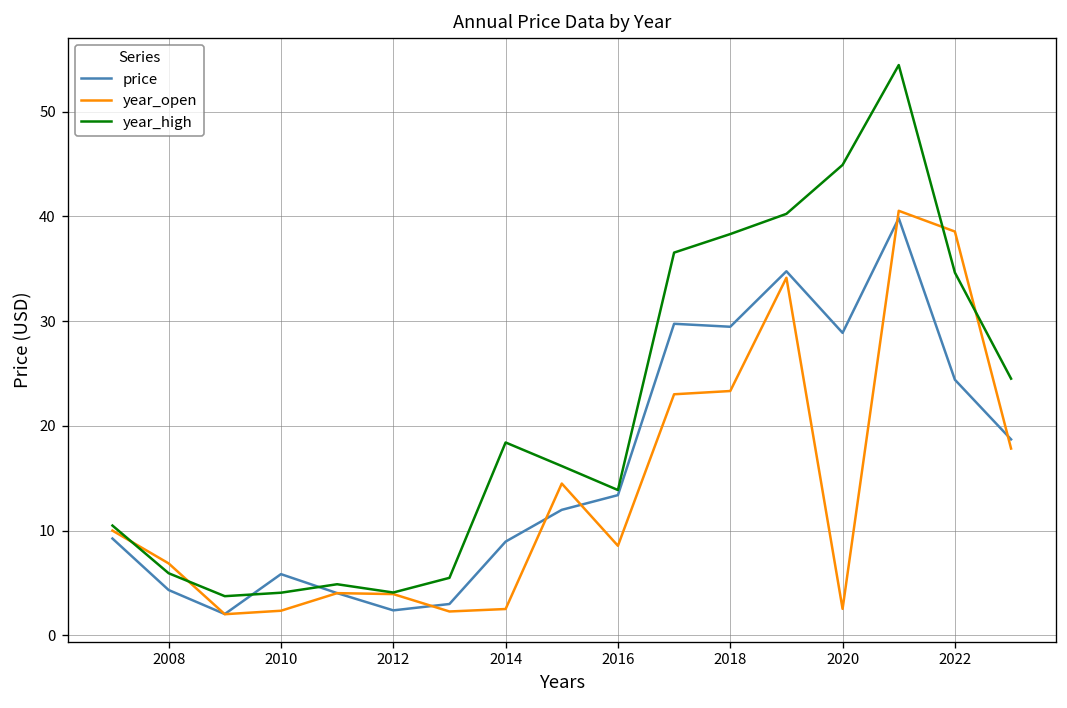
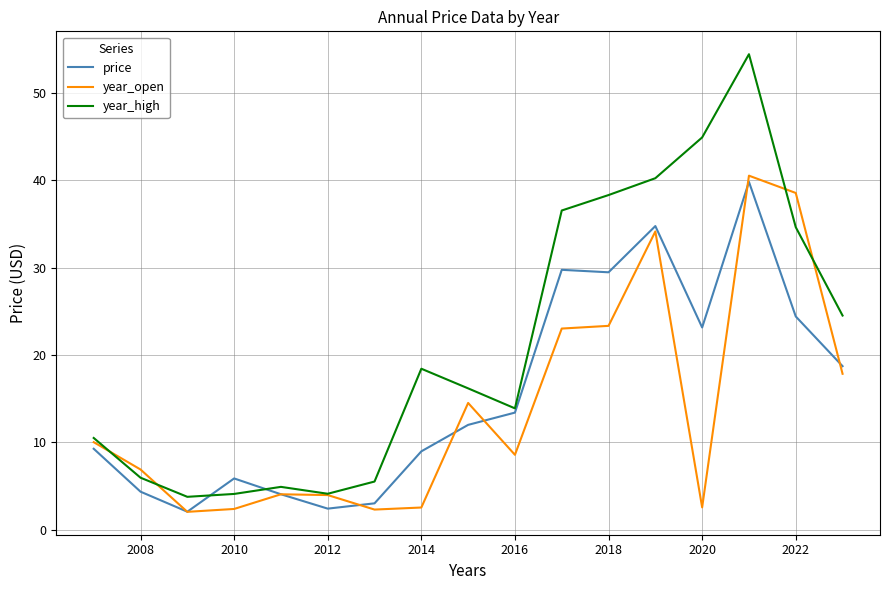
  {
    "price": {
      "2008": 4,
      "2010": 6,
      "2012": 2,
      "2014": 9,
      "2016": 13,
      "2018": 29,
-     "2020": 29,
+     "2020": 23,
      "2022": 24
    },
    "year_open": {
      "2008": 7,
      "2010": 2,
      "2014": 3,
      "2016": 9,
      "2018": 23,
      "2020": 3,
      "2022": 39
    },
    "year_high": {
      "2008": 6,
      "2010": 4,
      "2014": 18,
      "2016": 14,
      "2018": 38,
      "2020": 45,
      "2022": 35
    }
  }
